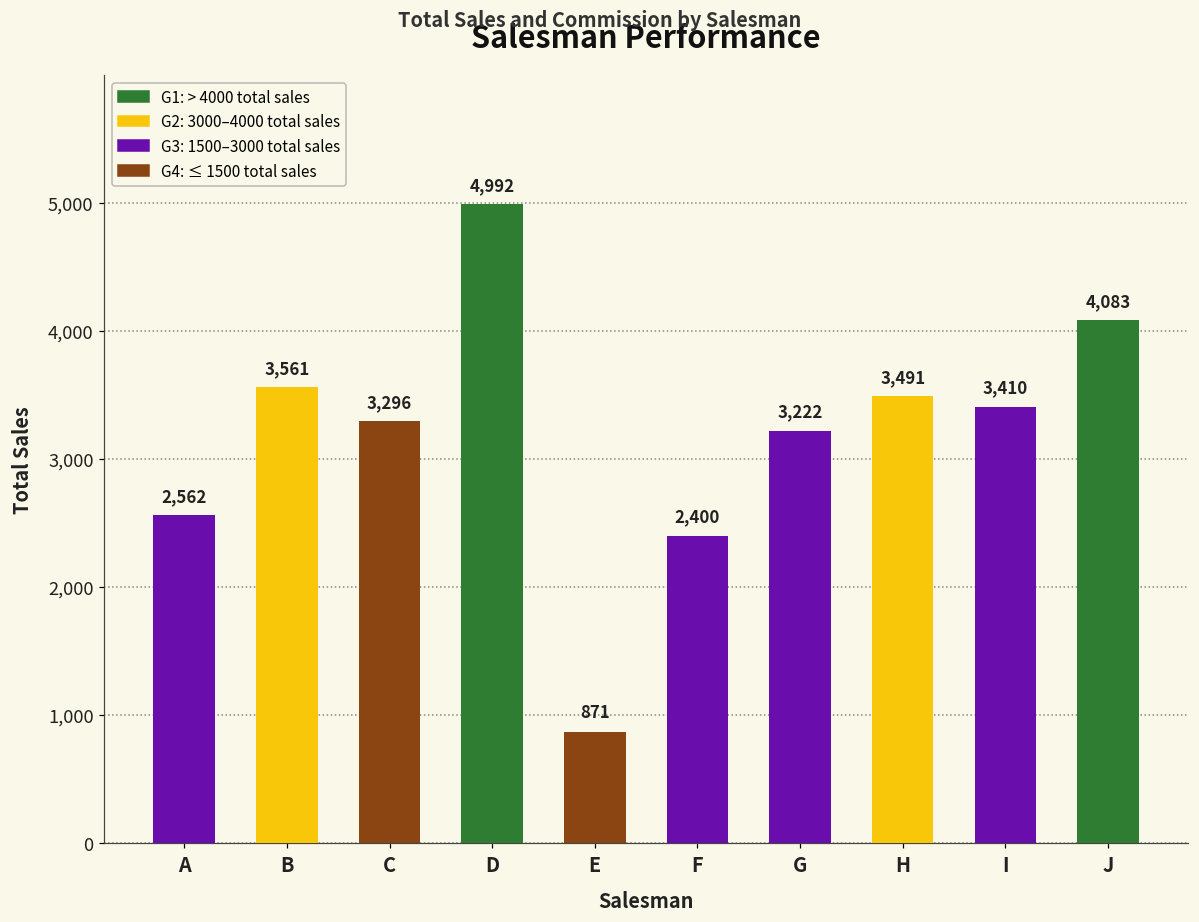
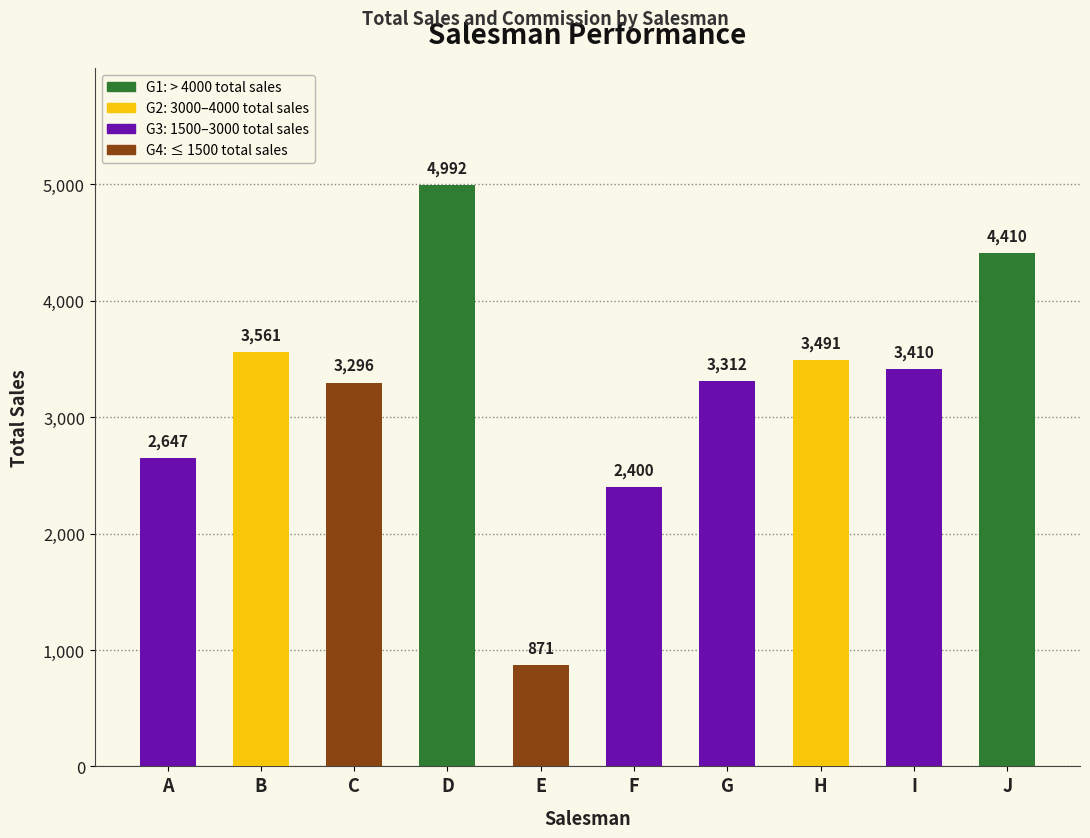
  {
-   "A": "2,562",
+   "A": "2,647",
    "B": "3,561",
    "C": "3,296",
    "D": "4,992",
    "E": "871",
    "F": "2,400",
-   "G": "3,222",
+   "G": "3,312",
    "H": "3,491",
    "I": "3,410",
-   "J": "4,083"
+   "J": "4,410"
  }
